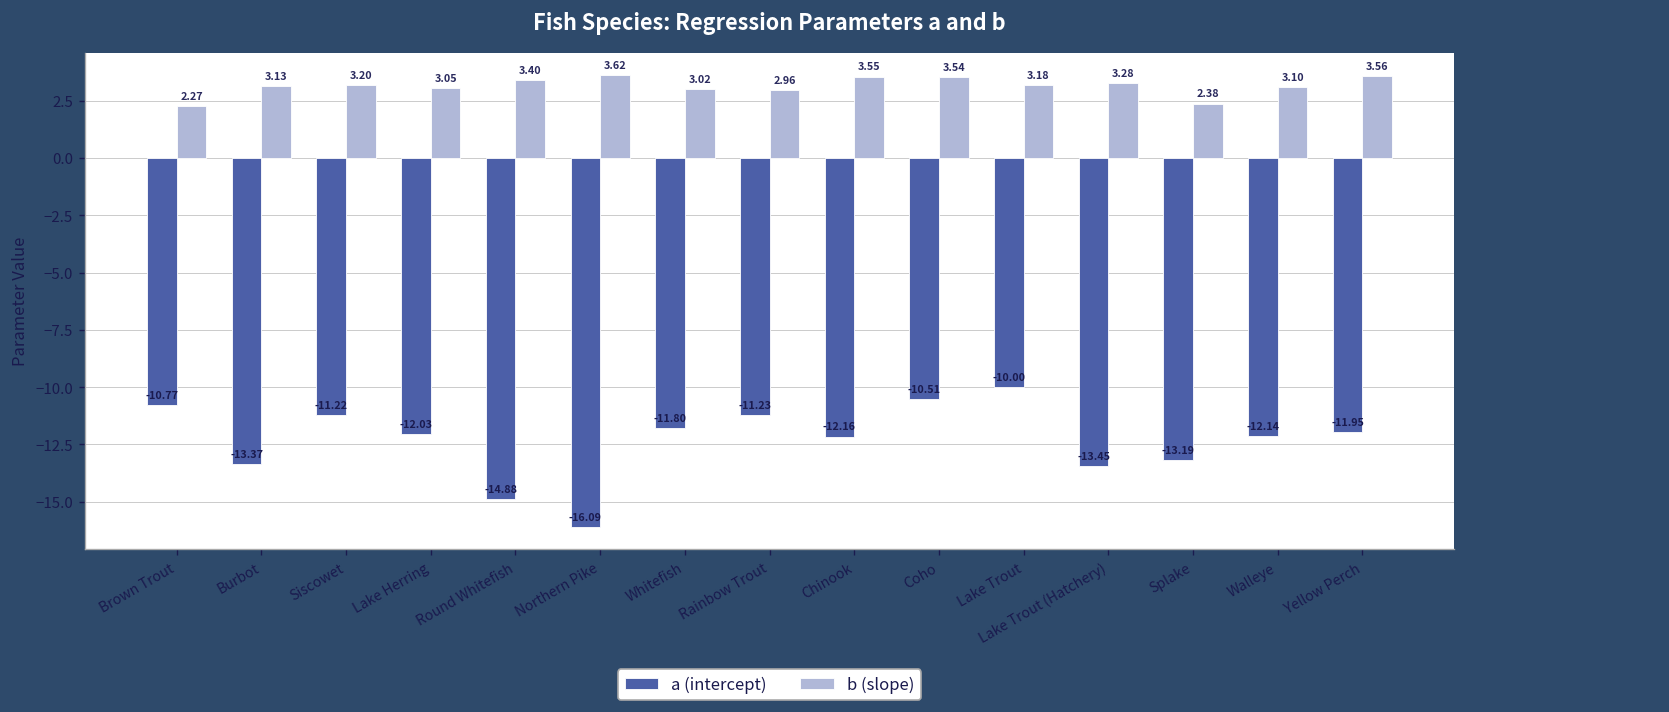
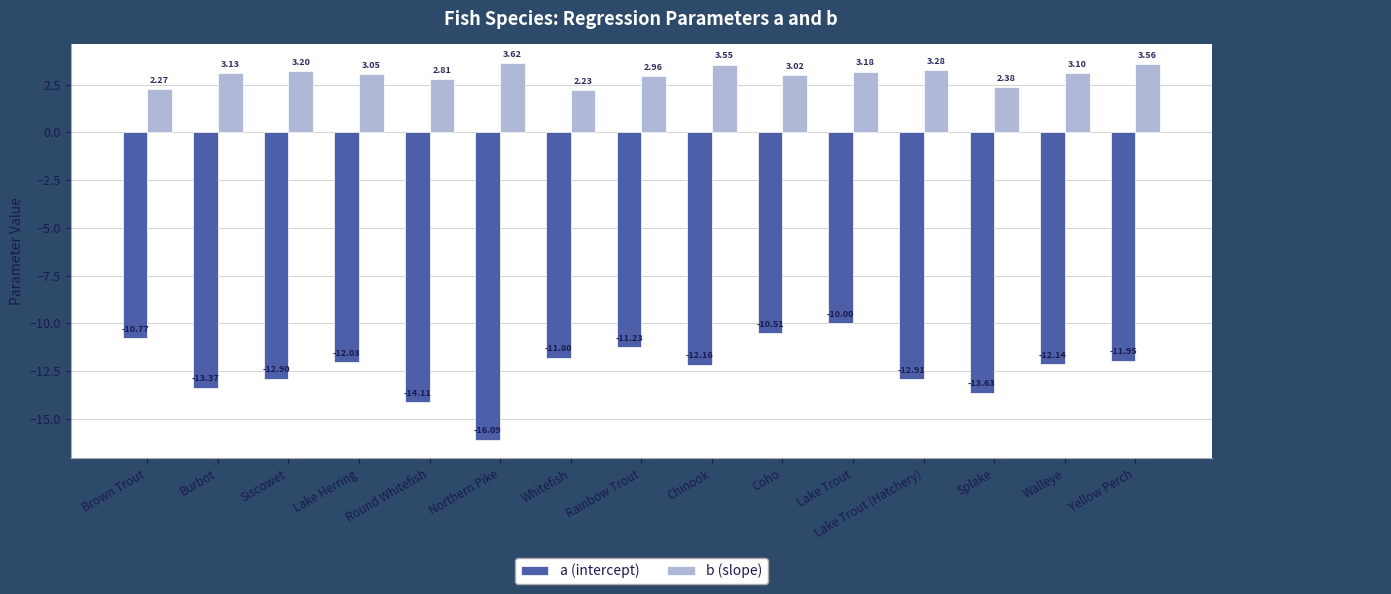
  {
    "a (intercept)": {
      "Brown Trout": -10.77,
      "Burbot": -13.37,
-     "Siscowet": -11.22,
+     "Siscowet": -12.90,
      "Lake Herring": -12.03,
-     "Round Whitefish": -14.88,
+     "Round Whitefish": -14.11,
      "Northern Pike": -16.09,
      "Whitefish": -11.80,
      "Rainbow Trout": -11.23,
      "Chinook": -12.16,
      "Coho": -10.51,
      "Lake Trout": -10.00,
-     "Lake Trout (Hatchery)": -13.45,
-     "Splake": -13.19,
+     "Lake Trout (Hatchery)": -12.91,
+     "Splake": -13.63,
      "Walleye": -12.14,
      "Yellow Perch": -11.95
    },
    "b (slope)": {
      "Brown Trout": 2.27,
      "Burbot": 3.13,
      "Siscowet": 3.20,
      "Lake Herring": 3.05,
-     "Round Whitefish": 3.40,
+     "Round Whitefish": 2.81,
      "Northern Pike": 3.62,
-     "Whitefish": 3.02,
+     "Whitefish": 2.23,
      "Rainbow Trout": 2.96,
      "Chinook": 3.55,
-     "Coho": 3.54,
+     "Coho": 3.02,
      "Lake Trout": 3.18,
      "Lake Trout (Hatchery)": 3.28,
      "Splake": 2.38,
      "Walleye": 3.10,
      "Yellow Perch": 3.56
    }
  }
